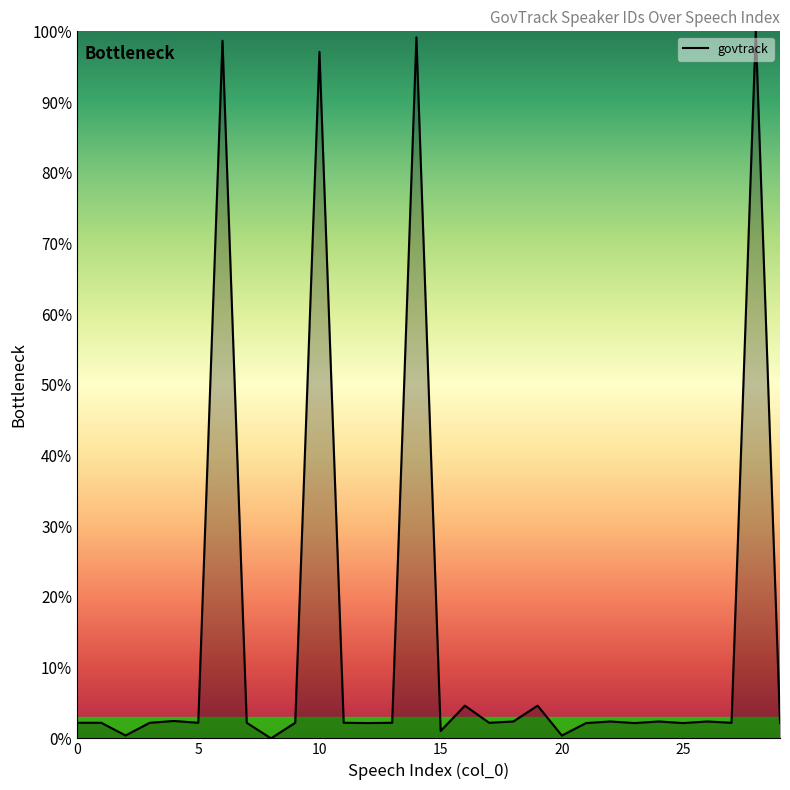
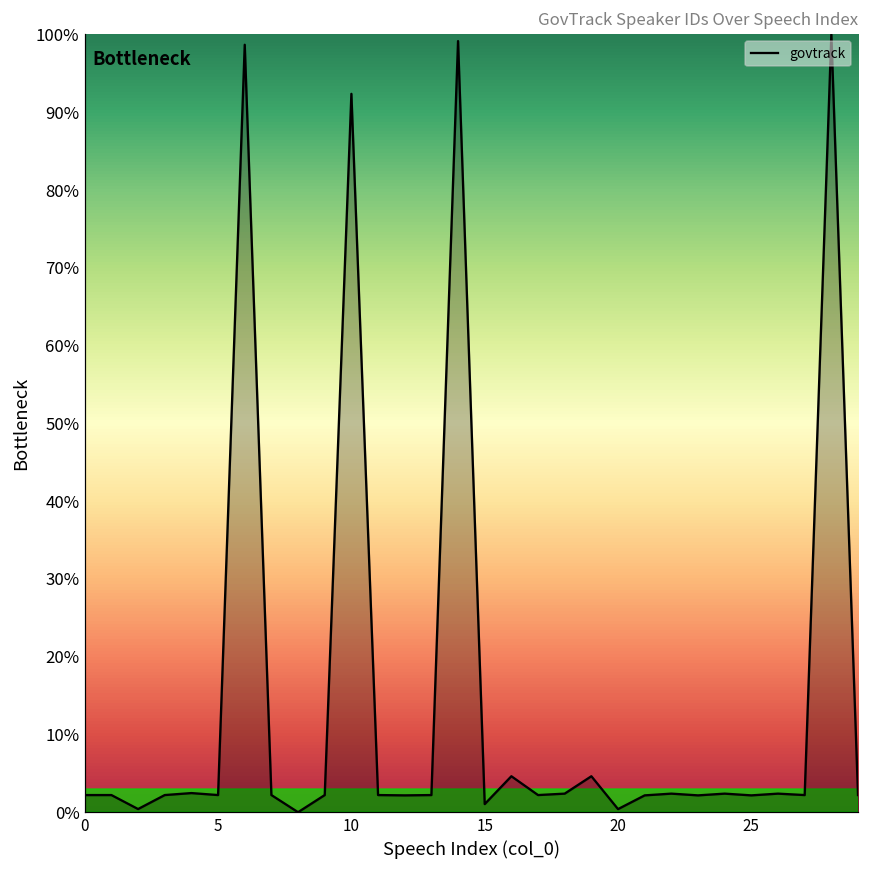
  {
-   "10": "97%"
+   "10": "92%"
  }
